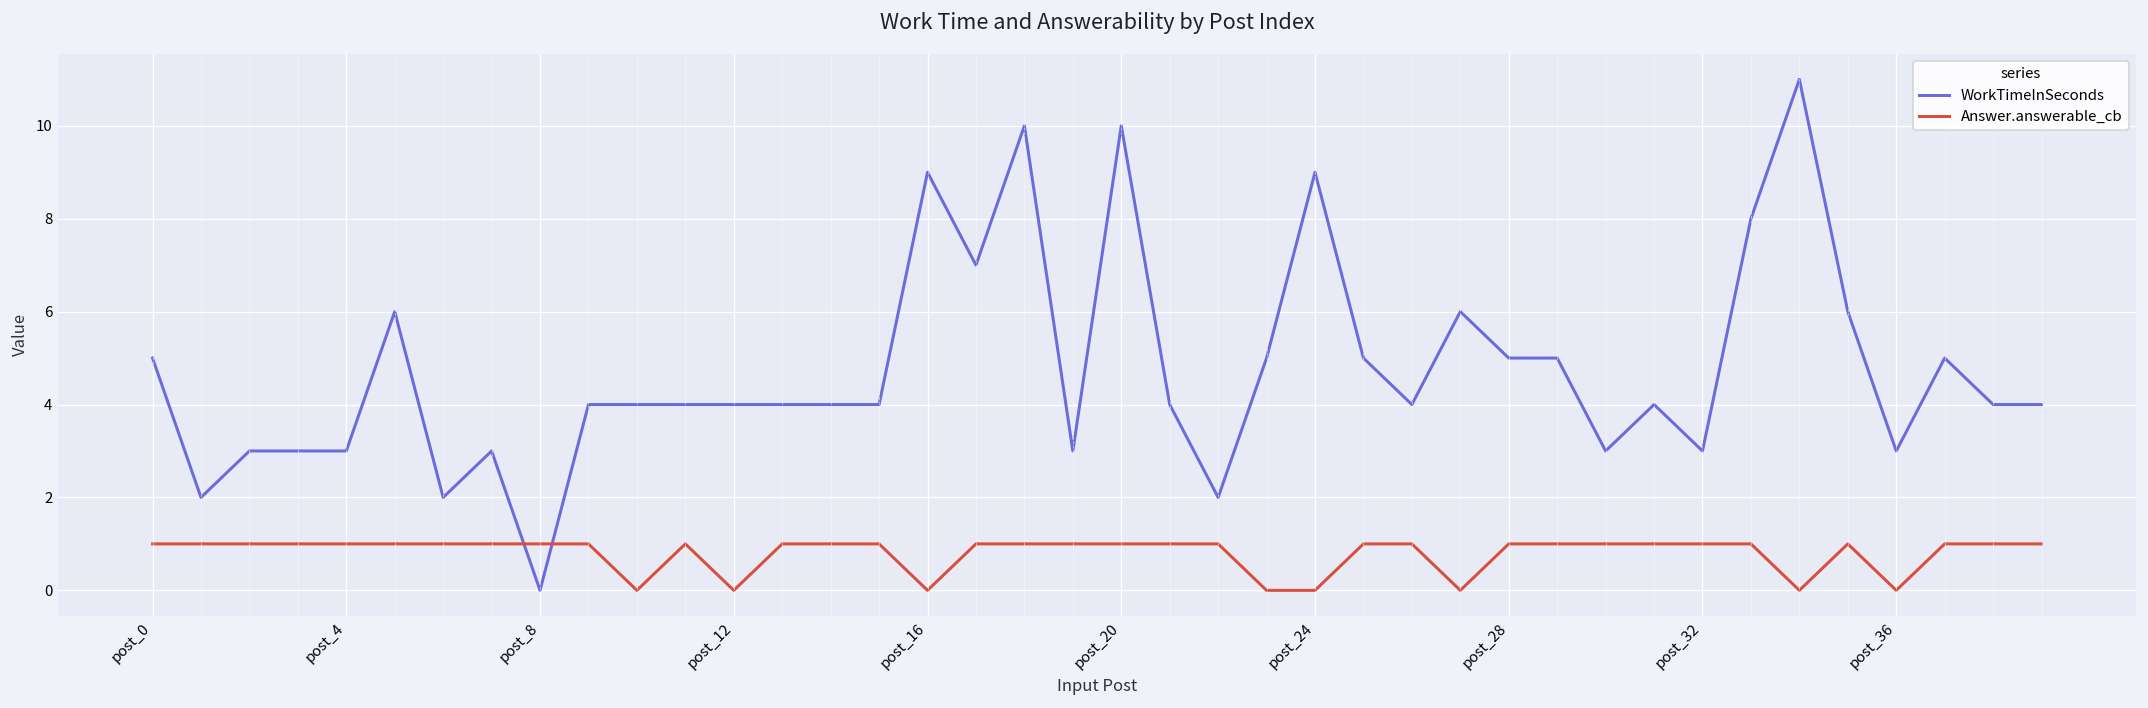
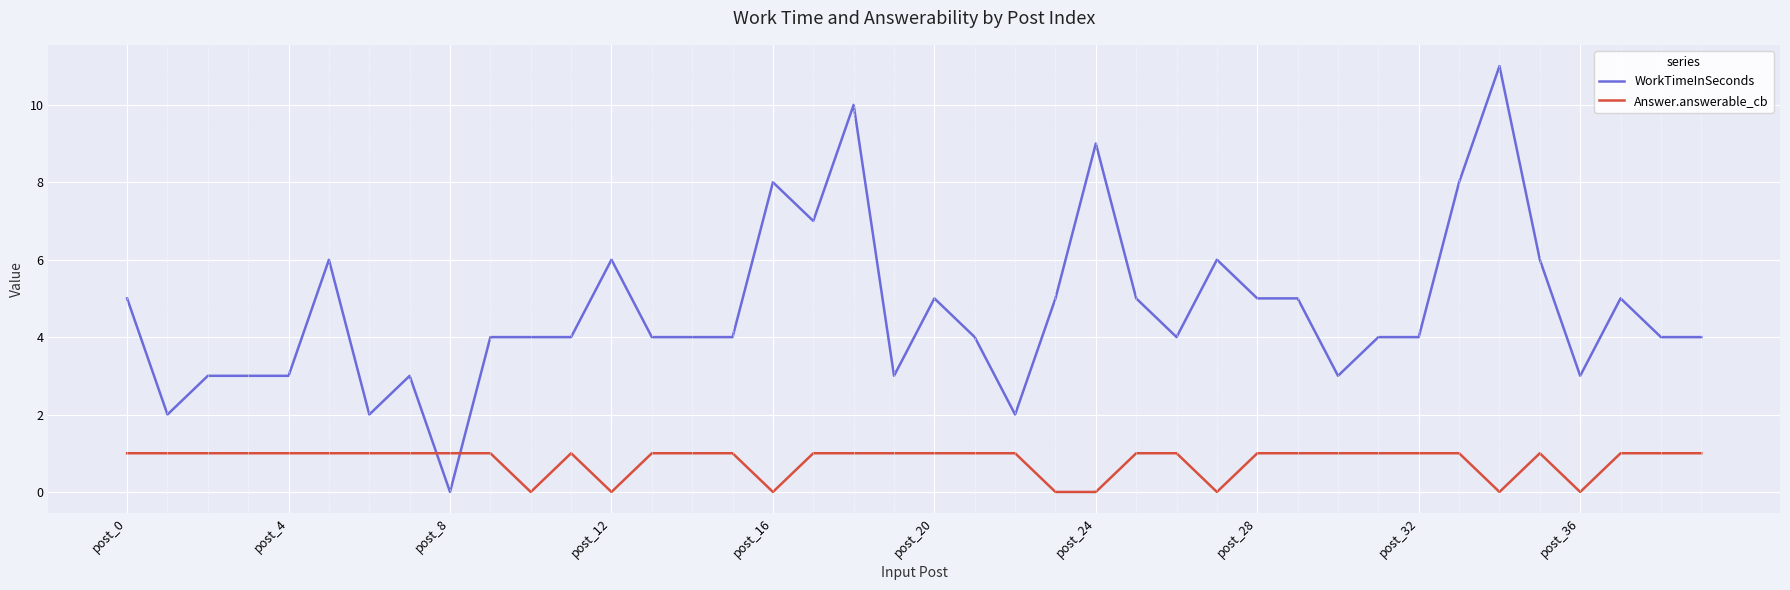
  {
    "WorkTimeInSeconds": {
      "post_0": 5,
      "post_4": 3,
      "post_8": 0,
-     "post_12": 4,
-     "post_16": 9,
-     "post_20": 10,
+     "post_12": 6,
+     "post_16": 8,
+     "post_20": 5,
      "post_24": 9,
      "post_28": 5,
-     "post_32": 3,
+     "post_32": 4,
      "post_36": 3
    },
    "Answer.answerable_cb": {
      "post_0": 1,
      "post_4": 1,
      "post_8": 1,
      "post_12": 0,
      "post_16": 0,
      "post_20": 1,
      "post_24": 0,
      "post_28": 1,
      "post_32": 1,
      "post_36": 0
    }
  }
